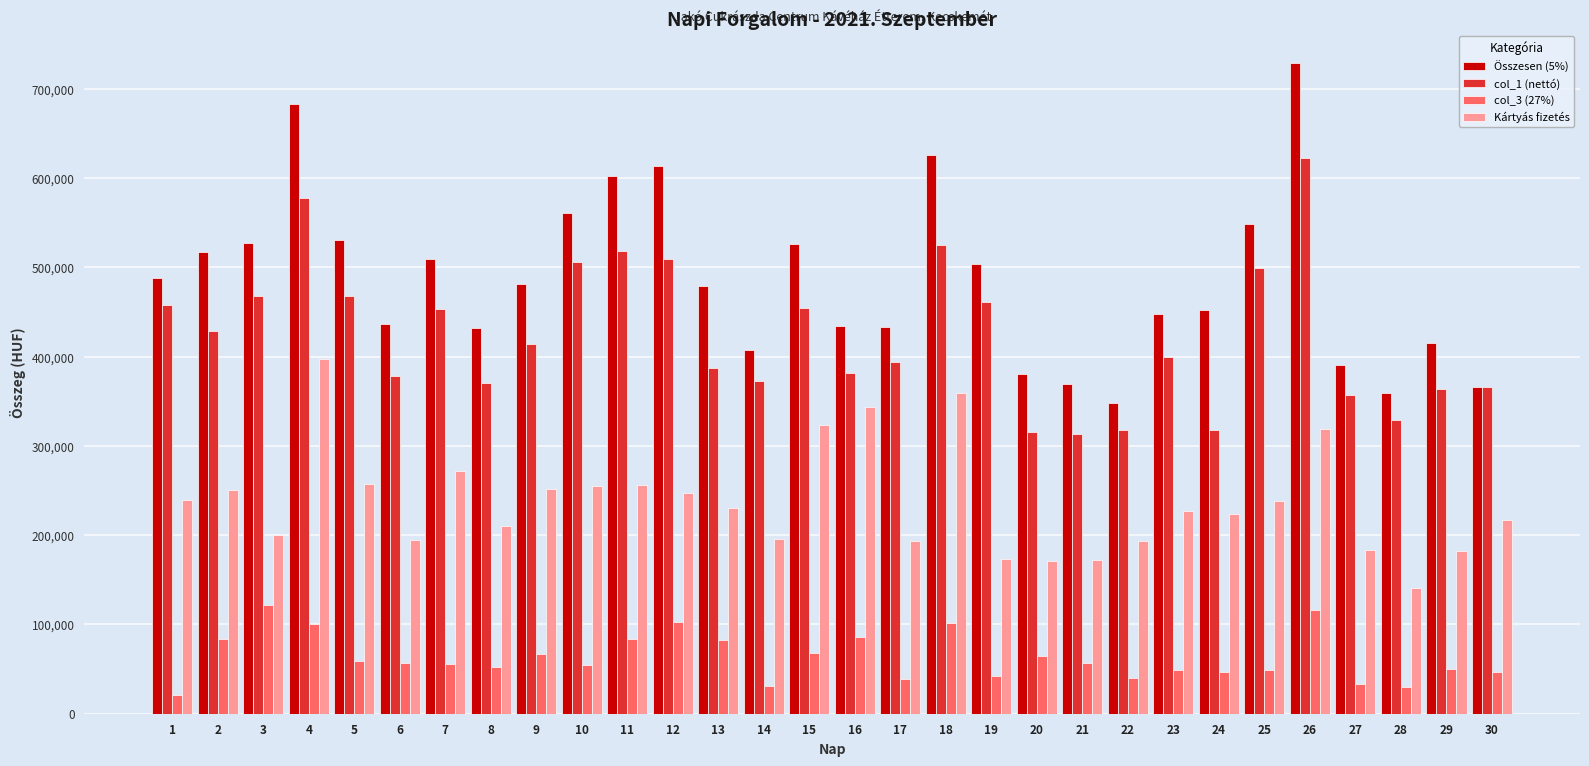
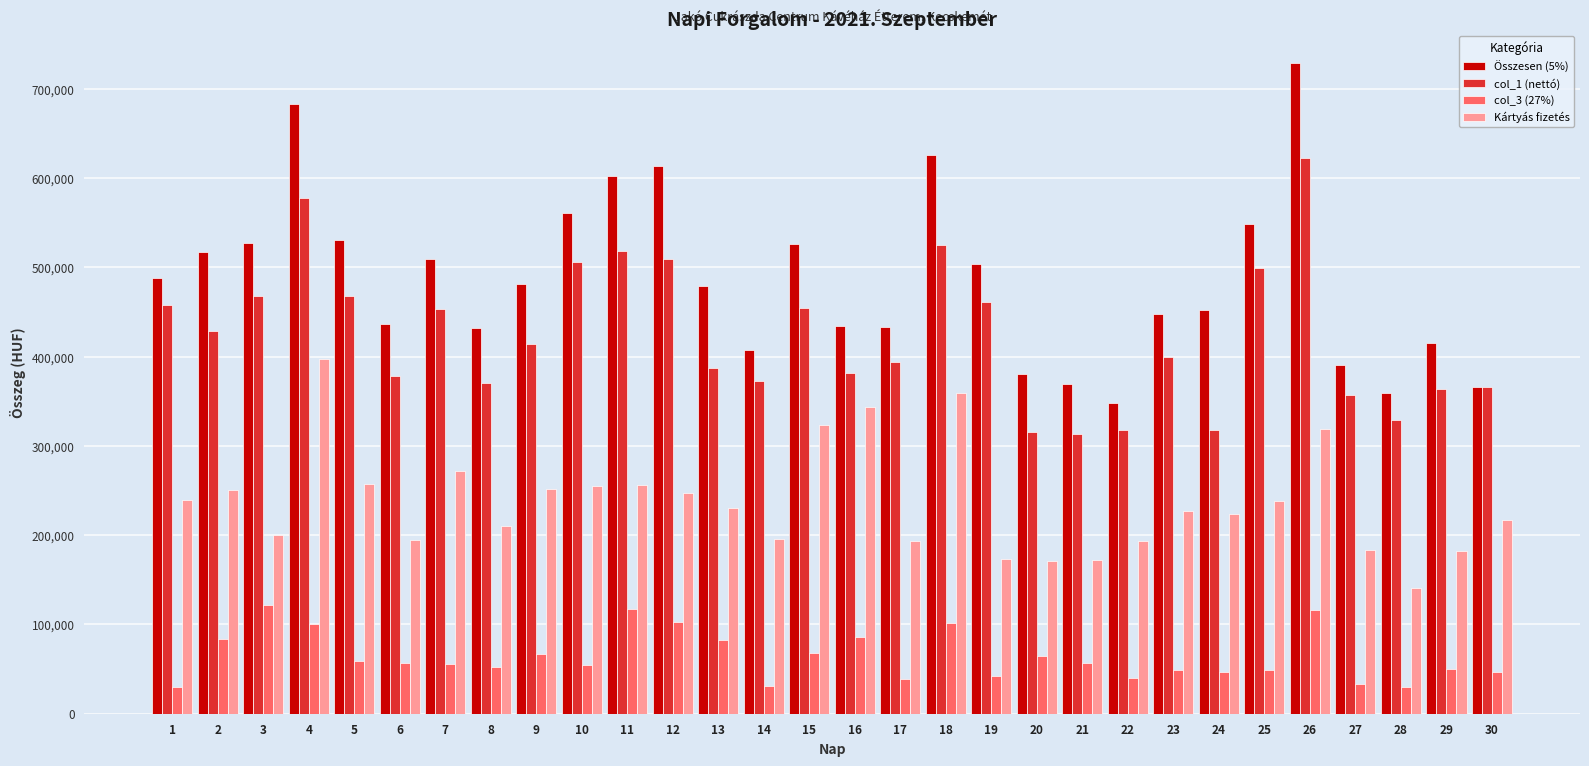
  {
    "Összesen (5%)": {
      "1": "490,000",
      "2": "520,000",
      "3": "530,000",
      "4": "680,000",
      "5": "530,000",
      "6": "440,000",
      "7": "510,000",
      "8": "430,000",
      "9": "480,000",
      "10": "560,000",
      "11": "600,000",
      "12": "610,000",
      "13": "480,000",
      "14": "410,000",
      "15": "530,000",
      "16": "430,000",
      "17": "430,000",
      "18": "630,000",
      "19": "500,000",
      "20": "380,000",
      "21": "370,000",
      "22": "350,000",
      "23": "450,000",
      "24": "450,000",
      "25": "550,000",
      "26": "730,000",
      "27": "390,000",
      "28": "360,000",
      "29": "410,000",
      "30": "370,000"
    },
    "col_1 (nettó)": {
      "1": "460,000",
      "2": "430,000",
      "3": "470,000",
      "4": "580,000",
      "5": "470,000",
      "6": "380,000",
      "7": "450,000",
      "8": "370,000",
      "9": "410,000",
      "10": "510,000",
      "11": "520,000",
      "12": "510,000",
      "13": "390,000",
      "14": "370,000",
      "15": "450,000",
      "16": "380,000",
      "17": "390,000",
      "18": "520,000",
      "19": "460,000",
      "20": "320,000",
      "21": "310,000",
      "22": "320,000",
      "23": "400,000",
      "24": "320,000",
      "25": "500,000",
      "26": "620,000",
      "27": "360,000",
      "28": "330,000",
      "29": "360,000",
      "30": "370,000"
    },
    "col_3 (27%)": {
-     "1": "20,000",
+     "1": "30,000",
      "2": "80,000",
      "3": "120,000",
      "4": "100,000",
      "5": "60,000",
      "6": "60,000",
      "7": "60,000",
      "8": "50,000",
      "9": "70,000",
      "10": "60,000",
-     "11": "80,000",
+     "11": "120,000",
      "12": "100,000",
      "13": "80,000",
      "14": "30,000",
      "15": "70,000",
      "16": "90,000",
      "17": "40,000",
      "18": "100,000",
      "19": "40,000",
      "20": "60,000",
      "21": "60,000",
      "22": "40,000",
      "23": "50,000",
      "24": "50,000",
      "25": "50,000",
      "26": "120,000",
      "27": "30,000",
      "28": "30,000",
      "29": "50,000",
      "30": "50,000"
    },
    "Kártyás fizetés": {
      "1": "240,000",
      "2": "250,000",
      "3": "200,000",
      "4": "400,000",
      "5": "260,000",
      "6": "190,000",
      "7": "270,000",
      "8": "210,000",
      "9": "250,000",
      "10": "260,000",
      "11": "260,000",
      "12": "250,000",
      "13": "230,000",
      "14": "200,000",
      "15": "320,000",
      "16": "340,000",
      "17": "190,000",
      "18": "360,000",
      "19": "170,000",
      "20": "170,000",
      "21": "170,000",
      "22": "190,000",
      "23": "230,000",
      "24": "220,000",
      "25": "240,000",
      "26": "320,000",
      "27": "180,000",
      "28": "140,000",
      "29": "180,000",
      "30": "220,000"
    }
  }
